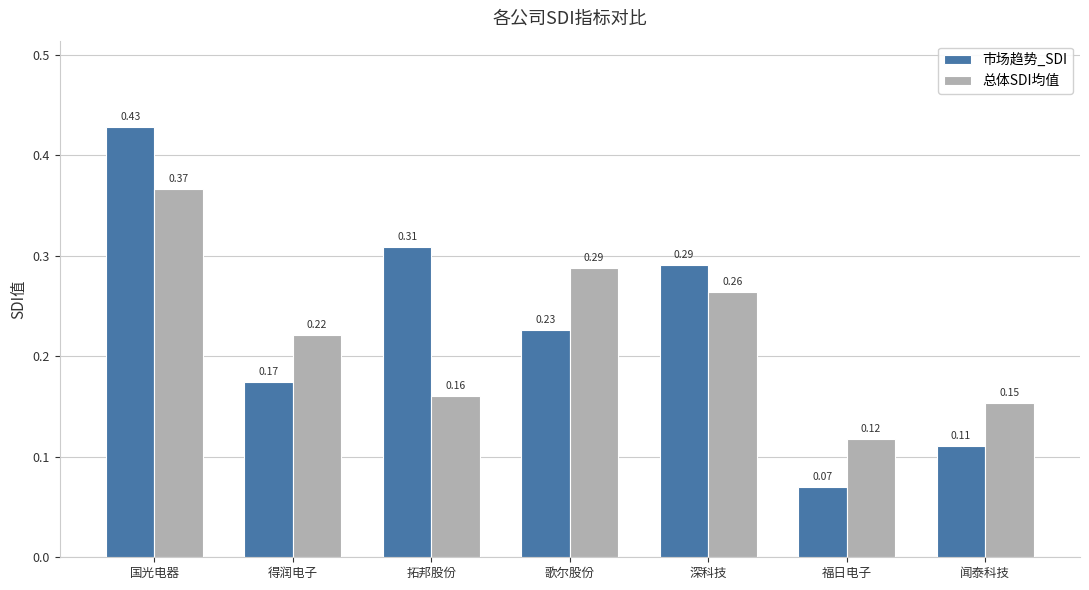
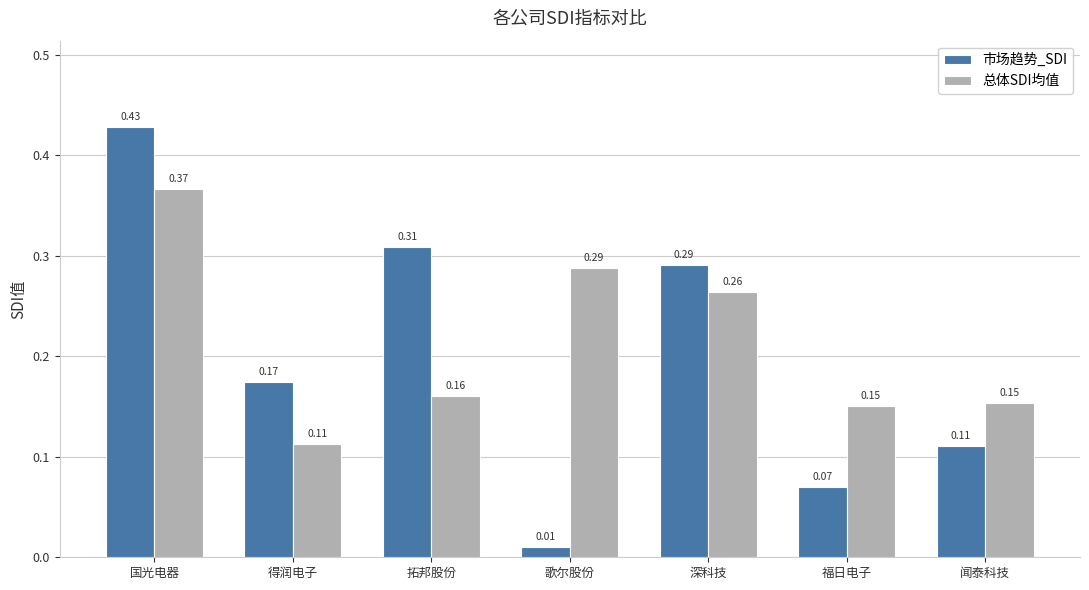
  {
    "市场趋势_SDI": {
      "国光电器": 0.43,
      "得润电子": 0.17,
      "拓邦股份": 0.31,
-     "歌尔股份": 0.23,
+     "歌尔股份": 0.01,
      "深科技": 0.29,
      "福日电子": 0.07,
      "闻泰科技": 0.11
    },
    "总体SDI均值": {
      "国光电器": 0.37,
-     "得润电子": 0.22,
+     "得润电子": 0.11,
      "拓邦股份": 0.16,
      "歌尔股份": 0.29,
      "深科技": 0.26,
-     "福日电子": 0.12,
+     "福日电子": 0.15,
      "闻泰科技": 0.15
    }
  }
